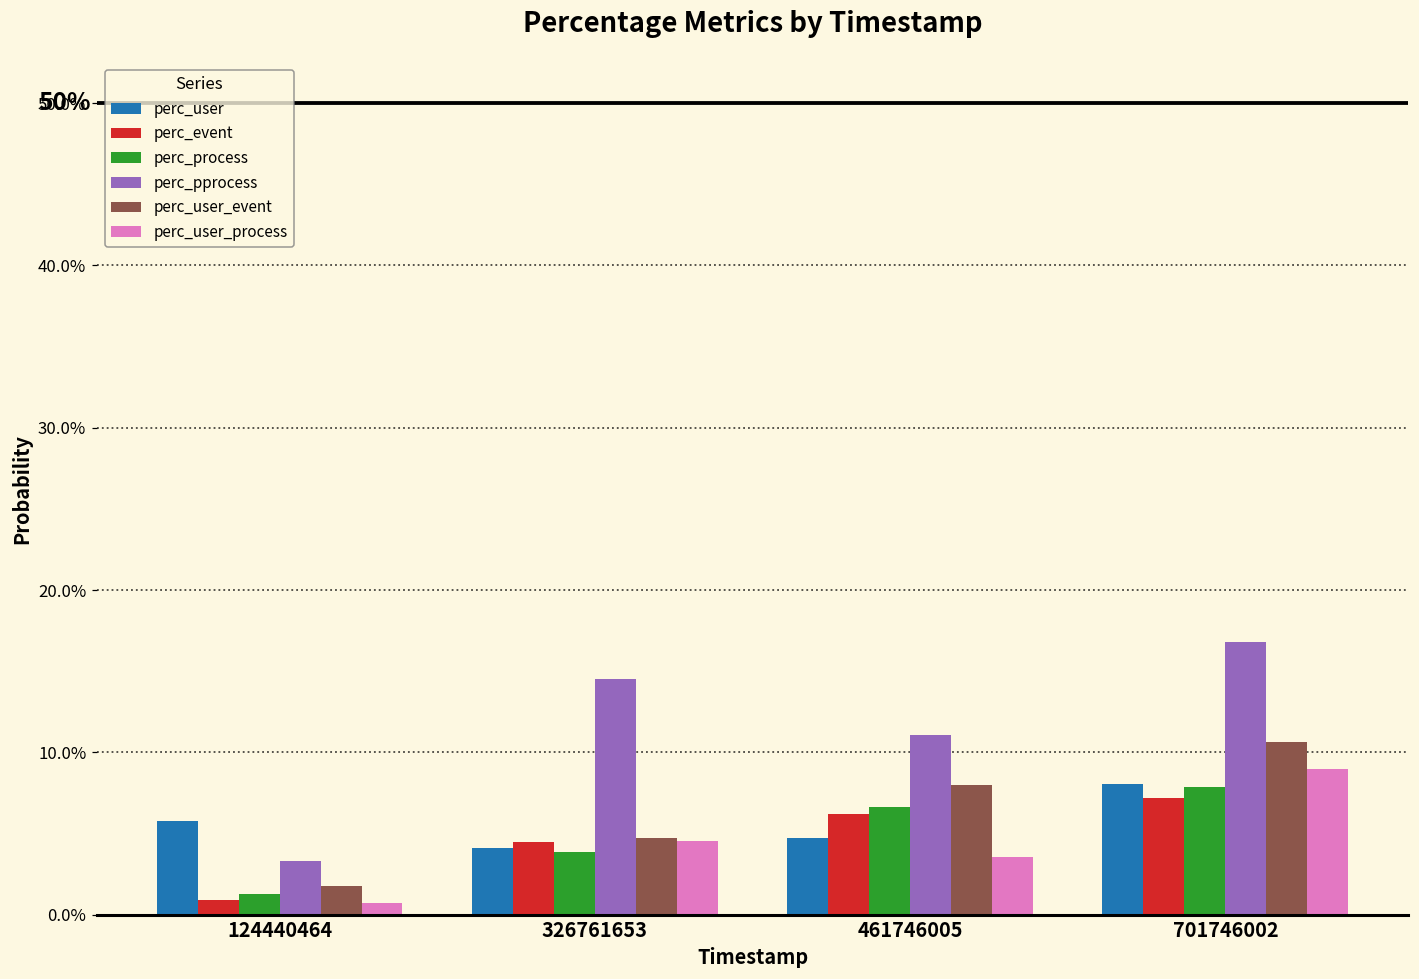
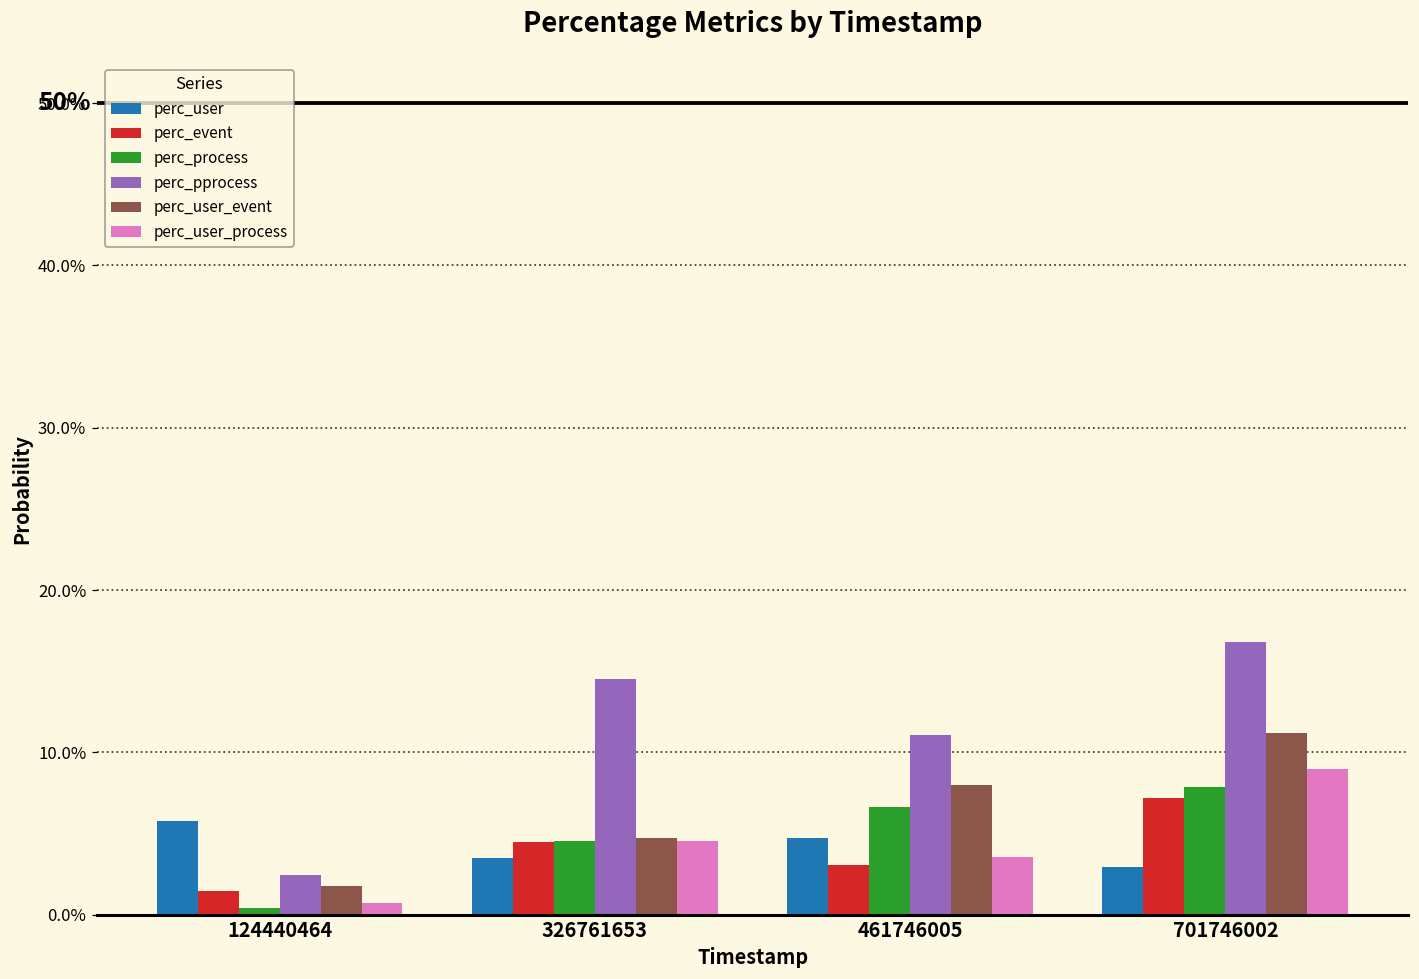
  {
    "perc_user": {
      "124440464": "5.8%",
-     "326761653": "4.1%",
+     "326761653": "3.5%",
      "461746005": "4.7%",
-     "701746002": "8.1%"
+     "701746002": "2.9%"
    },
    "perc_event": {
-     "124440464": "0.9%",
+     "124440464": "1.5%",
      "326761653": "4.5%",
-     "461746005": "6.2%",
+     "461746005": "3.1%",
      "701746002": "7.2%"
    },
    "perc_process": {
-     "124440464": "1.3%",
-     "326761653": "3.8%",
+     "124440464": "0.4%",
+     "326761653": "4.6%",
      "461746005": "6.6%",
      "701746002": "7.9%"
    },
    "perc_pprocess": {
-     "124440464": "3.3%",
+     "124440464": "2.4%",
      "326761653": "14.5%",
      "461746005": "11.1%",
      "701746002": "16.8%"
    },
    "perc_user_event": {
      "124440464": "1.8%",
      "326761653": "4.7%",
      "461746005": "8.0%",
-     "701746002": "10.7%"
+     "701746002": "11.2%"
    },
    "perc_user_process": {
      "124440464": "0.7%",
      "326761653": "4.6%",
      "461746005": "3.6%",
      "701746002": "9.0%"
    }
  }
